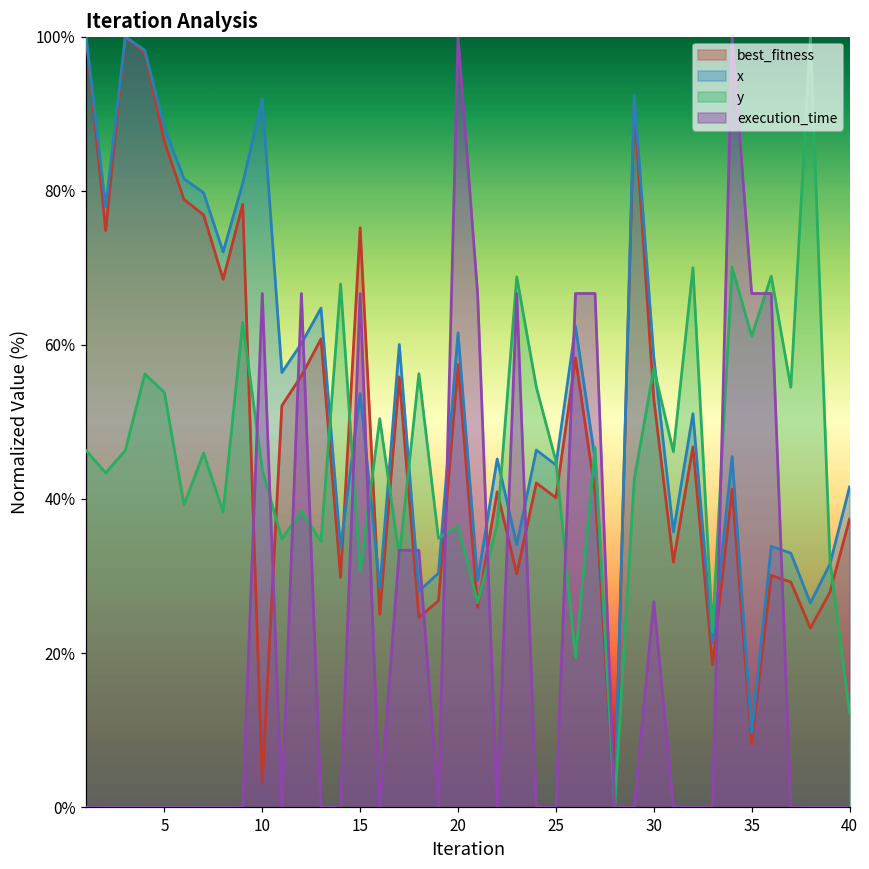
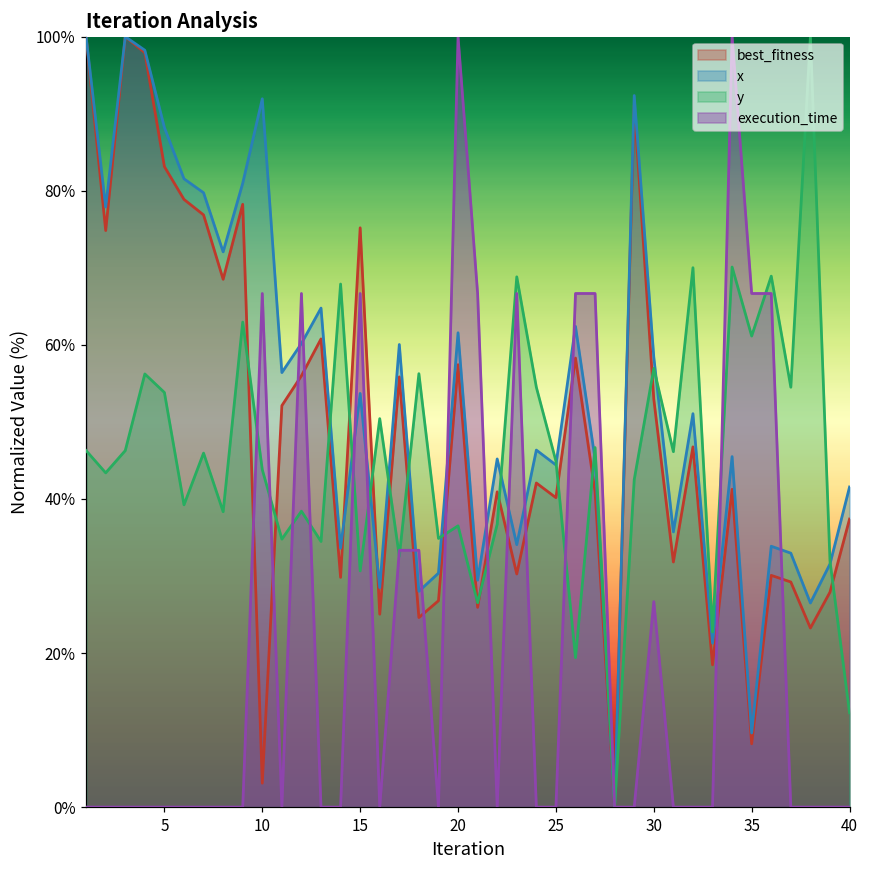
  {
    "best_fitness": {
-     "5": "86%",
+     "5": "83%",
      "10": "3%",
      "15": "75%",
      "20": "57%",
      "25": "40%",
      "30": "53%",
      "35": "8%",
      "40": "37%"
    },
    "execution_time": {
      "5": "0%",
      "10": "67%",
      "15": "67%",
      "20": "100%",
      "25": "0%",
      "30": "27%",
      "35": "67%",
      "40": "0%"
    }
  }
